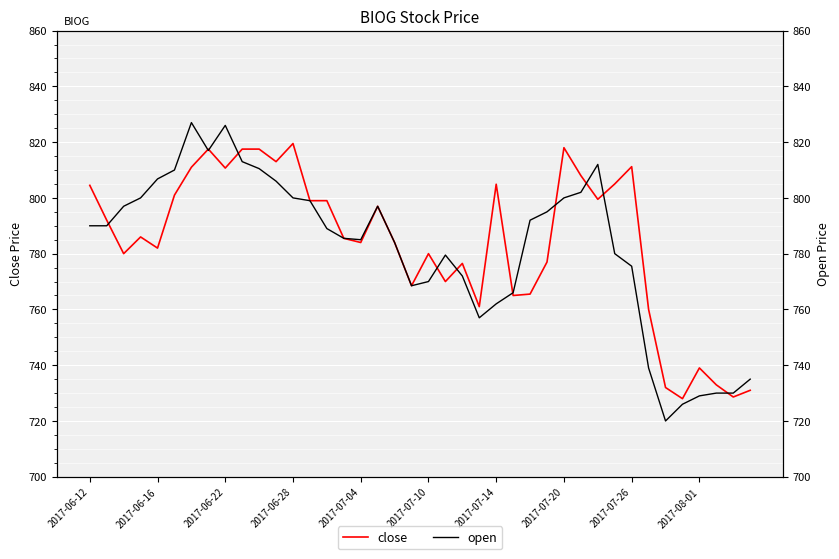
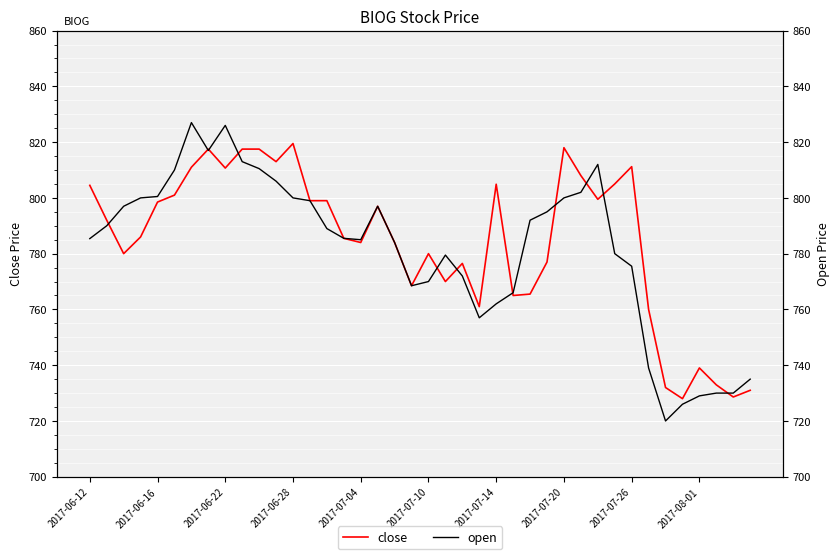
  {
    "close": {
      "2017-06-12": 805,
-     "2017-06-16": 782,
+     "2017-06-16": 799,
      "2017-06-22": 811,
      "2017-06-28": 820,
      "2017-07-04": 784,
      "2017-07-10": 780,
      "2017-07-14": 805,
      "2017-07-20": 818,
      "2017-07-26": 811,
      "2017-08-01": 739
    },
    "open": {
-     "2017-06-12": 790,
-     "2017-06-16": 807,
+     "2017-06-12": 785,
+     "2017-06-16": 801,
      "2017-06-22": 826,
      "2017-06-28": 800,
      "2017-07-04": 785,
      "2017-07-10": 770,
      "2017-07-14": 762,
      "2017-07-20": 800,
      "2017-07-26": 776,
      "2017-08-01": 729
    }
  }
